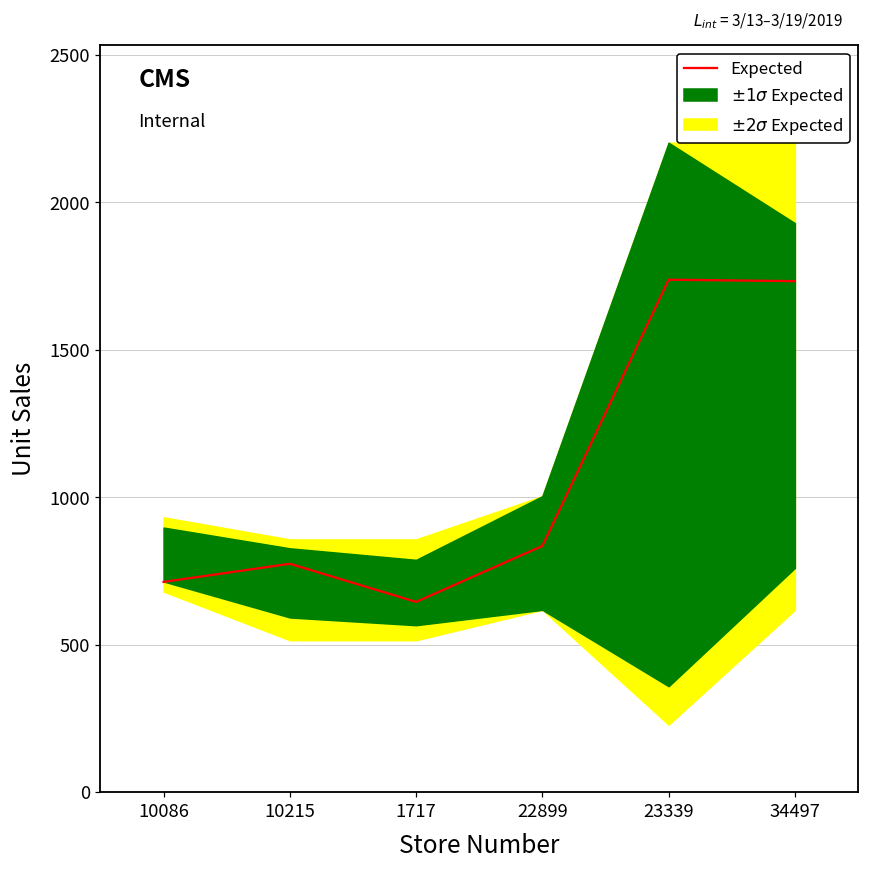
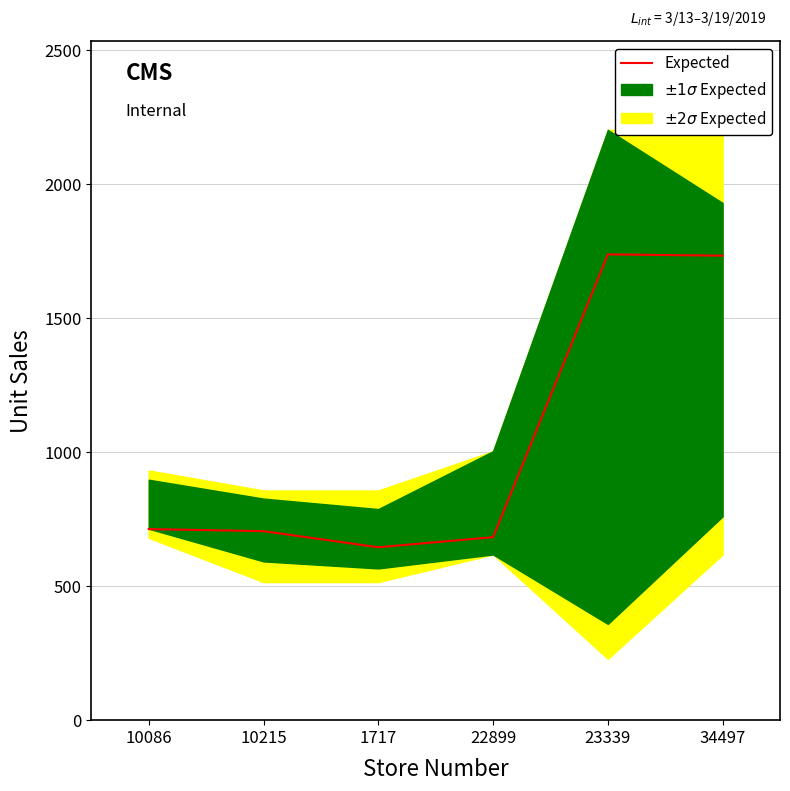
  {
    "Expected": {
      "10086": 710,
-     "10215": 770,
+     "10215": 700,
      "1717": 640,
-     "22899": 830,
+     "22899": 680,
      "23339": 1740,
      "34497": 1730
    }
  }
